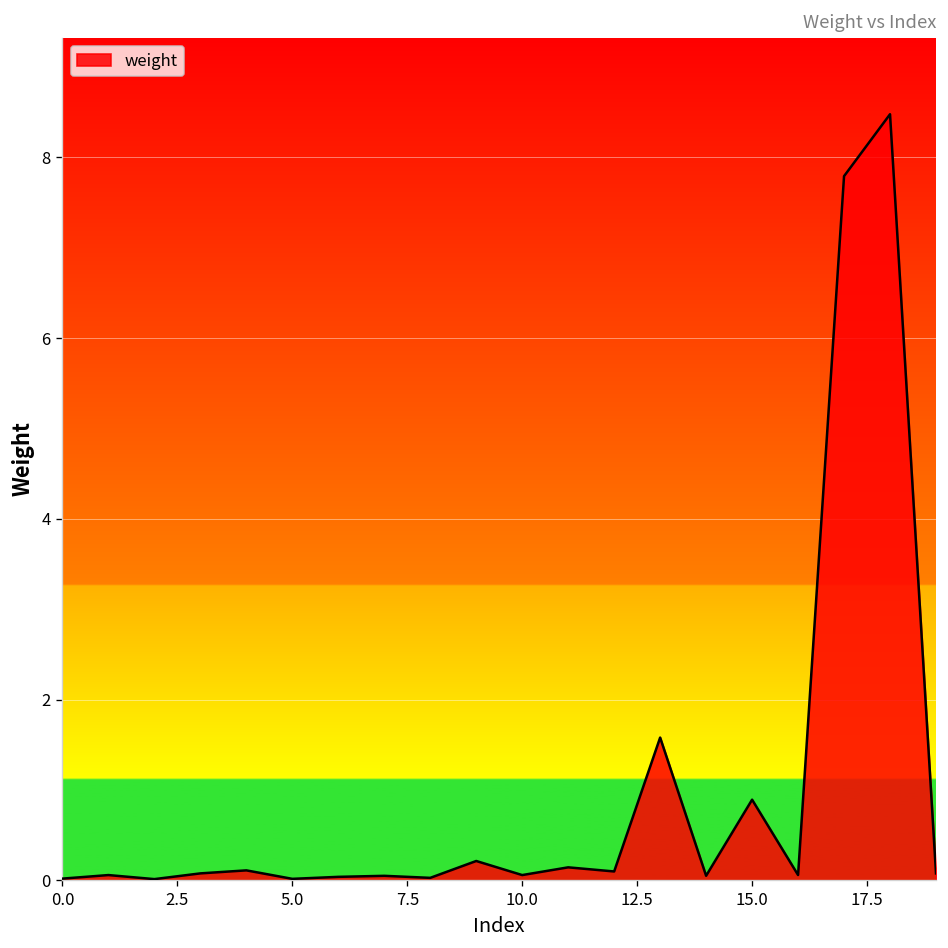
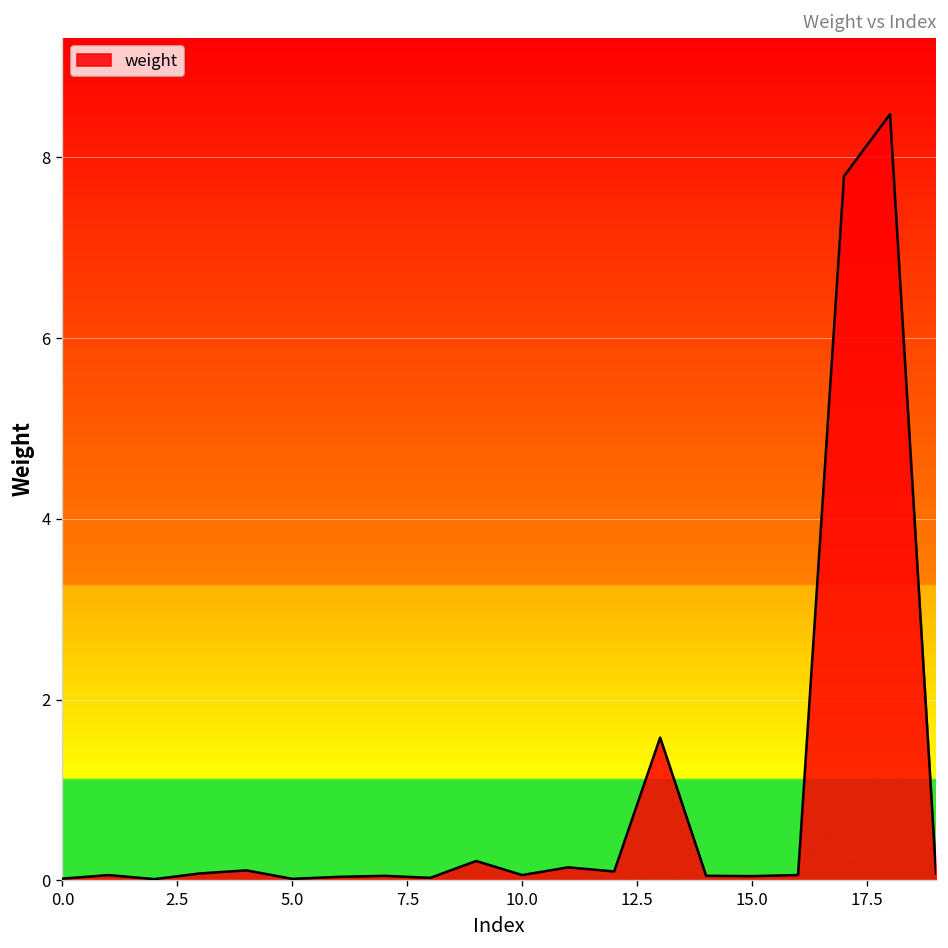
  {
    "0.0": 0.0,
    "5.0": 0.0,
    "10.0": 0.1,
-   "15.0": 0.9
+   "15.0": 0.0
  }
